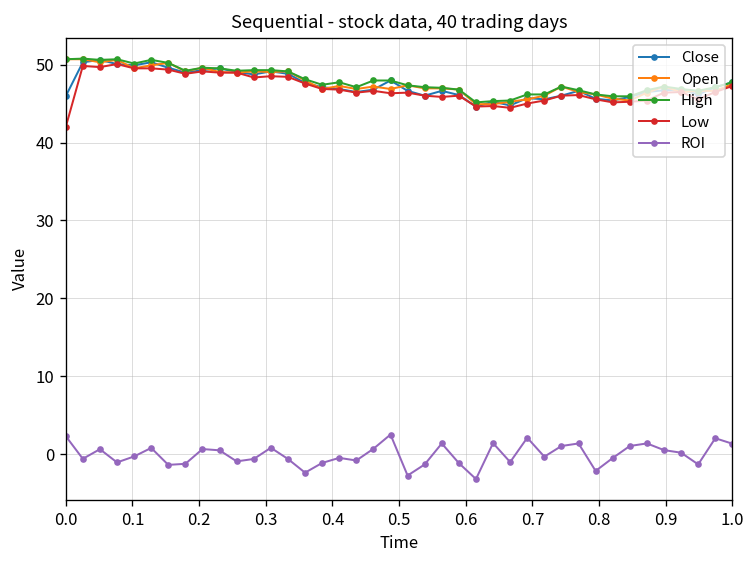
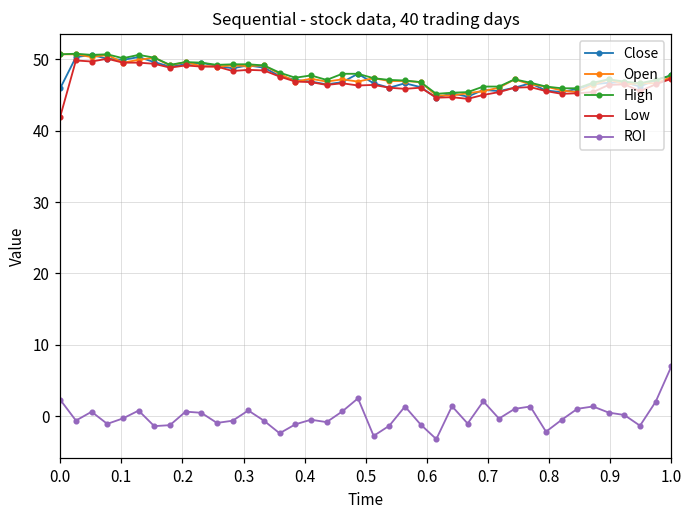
  {
    "Close": {
      "0.0": 46
    },
    "Low": {
      "0.0": 42
    },
    "ROI": {
      "0.0": 2,
-     "1.0": 1
+     "1.0": 7
    }
  }
